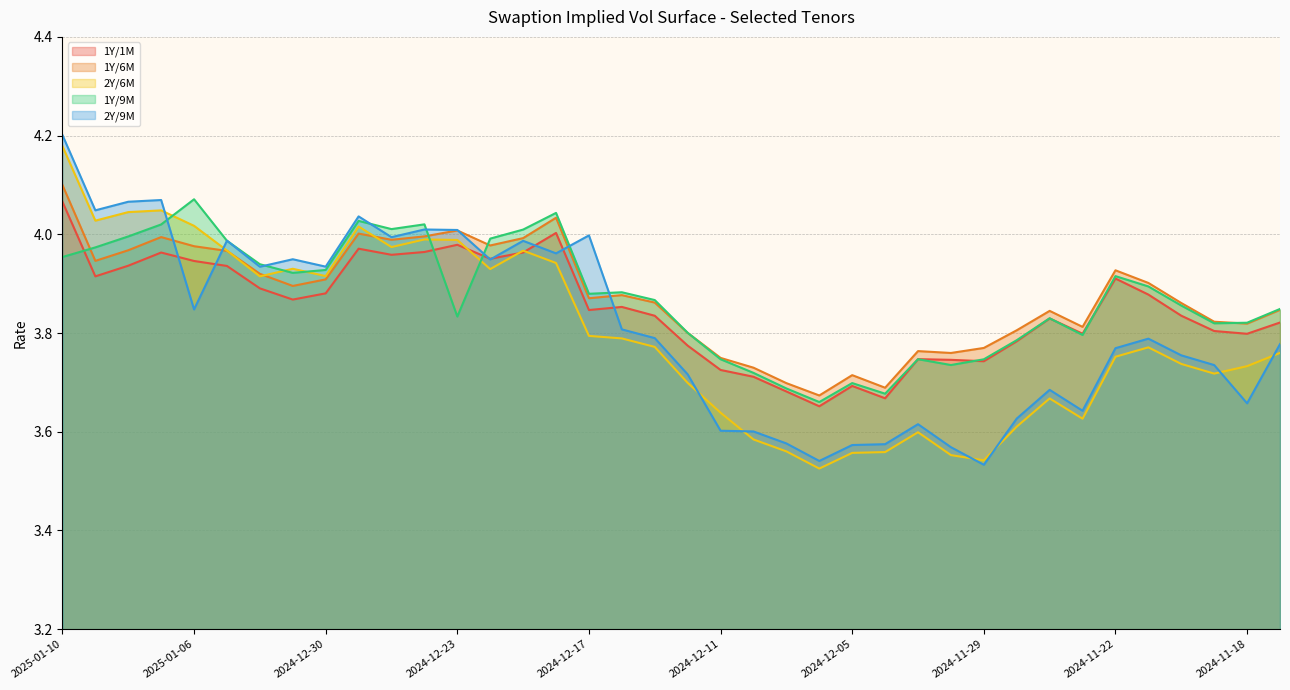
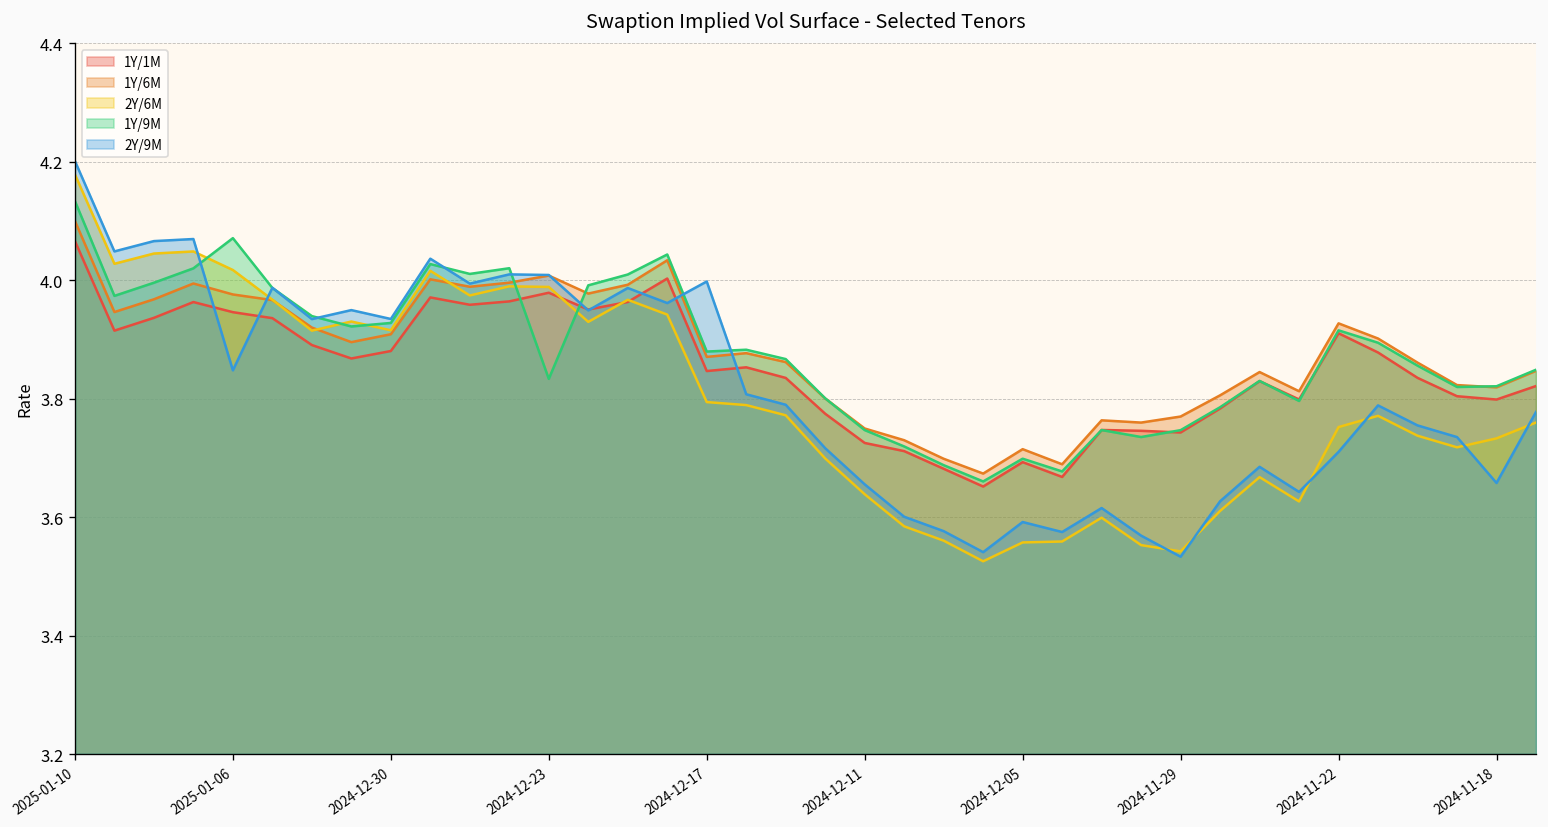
  {
    "1Y/9M": {
-     "2025-01-10": 3.95,
+     "2025-01-10": 4.13,
      "2025-01-06": 4.07,
      "2024-12-30": 3.93,
      "2024-12-23": 3.83,
      "2024-12-17": 3.88,
      "2024-12-05": 3.70
    },
    "2Y/9M": {
      "2025-01-10": 4.20,
      "2025-01-06": 3.85,
      "2024-12-30": 3.93,
      "2024-12-17": 4.00,
-     "2024-12-11": 3.60,
-     "2024-12-05": 3.57,
+     "2024-12-11": 3.66,
+     "2024-12-05": 3.59,
      "2024-11-29": 3.53,
-     "2024-11-22": 3.77,
+     "2024-11-22": 3.71,
      "2024-11-18": 3.66
    }
  }
